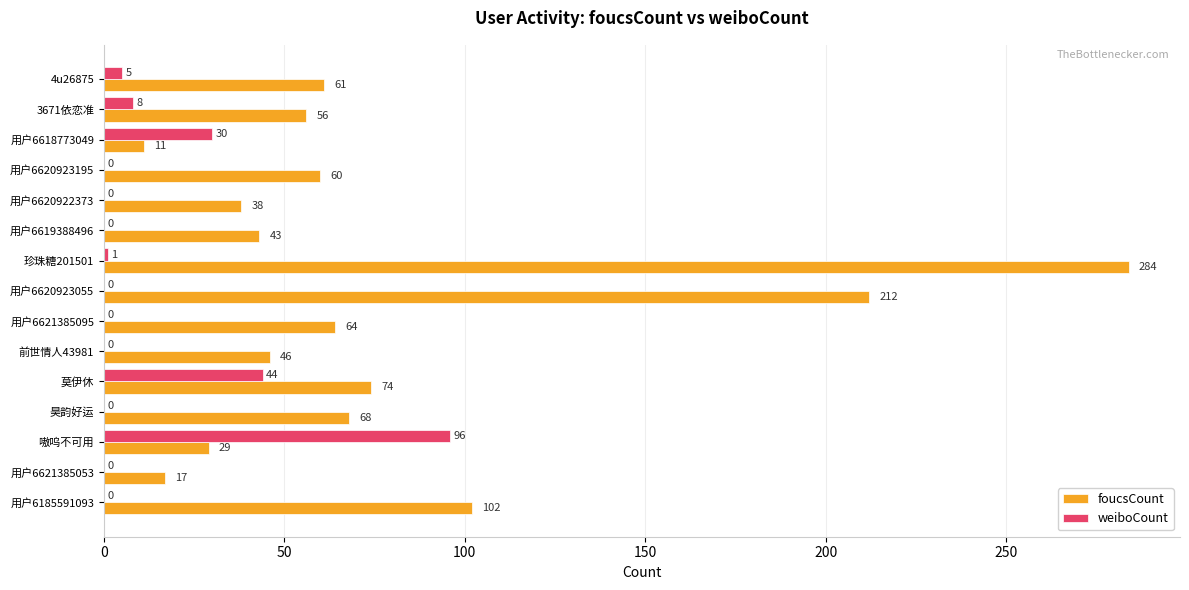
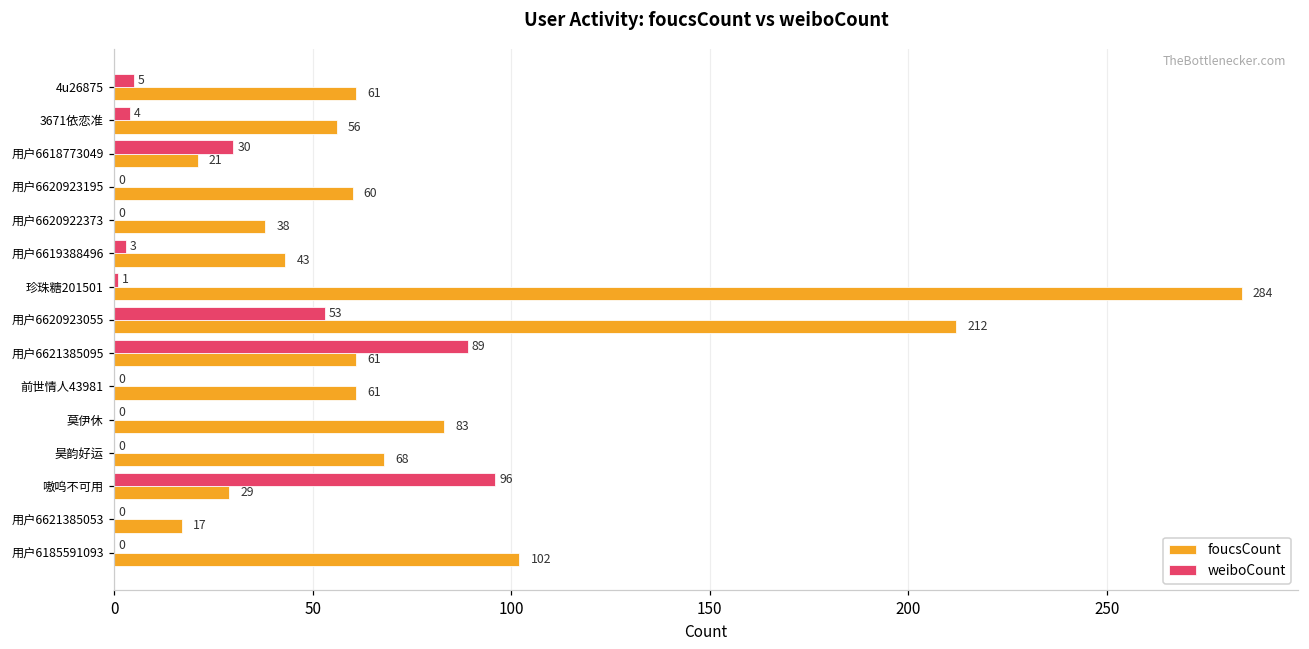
  {
    "foucsCount": {
      "4u26875": 61,
      "3671依恋准": 56,
-     "用户6618773049": 11,
+     "用户6618773049": 21,
      "用户6620923195": 60,
      "用户6620922373": 38,
      "用户6619388496": 43,
      "珍珠糖201501": 284,
      "用户6620923055": 212,
-     "用户6621385095": 64,
-     "前世情人43981": 46,
-     "莫伊休": 74,
+     "用户6621385095": 61,
+     "前世情人43981": 61,
+     "莫伊休": 83,
      "昊韵好运": 68,
      "嗷呜不可用": 29,
      "用户6621385053": 17,
      "用户6185591093": 102
    },
    "weiboCount": {
      "4u26875": 5,
-     "3671依恋准": 8,
+     "3671依恋准": 4,
      "用户6618773049": 30,
      "用户6620923195": 0,
      "用户6620922373": 0,
-     "用户6619388496": 0,
+     "用户6619388496": 3,
      "珍珠糖201501": 1,
-     "用户6620923055": 0,
-     "用户6621385095": 0,
+     "用户6620923055": 53,
+     "用户6621385095": 89,
      "前世情人43981": 0,
-     "莫伊休": 44,
+     "莫伊休": 0,
      "昊韵好运": 0,
      "嗷呜不可用": 96,
      "用户6621385053": 0,
      "用户6185591093": 0
    }
  }
